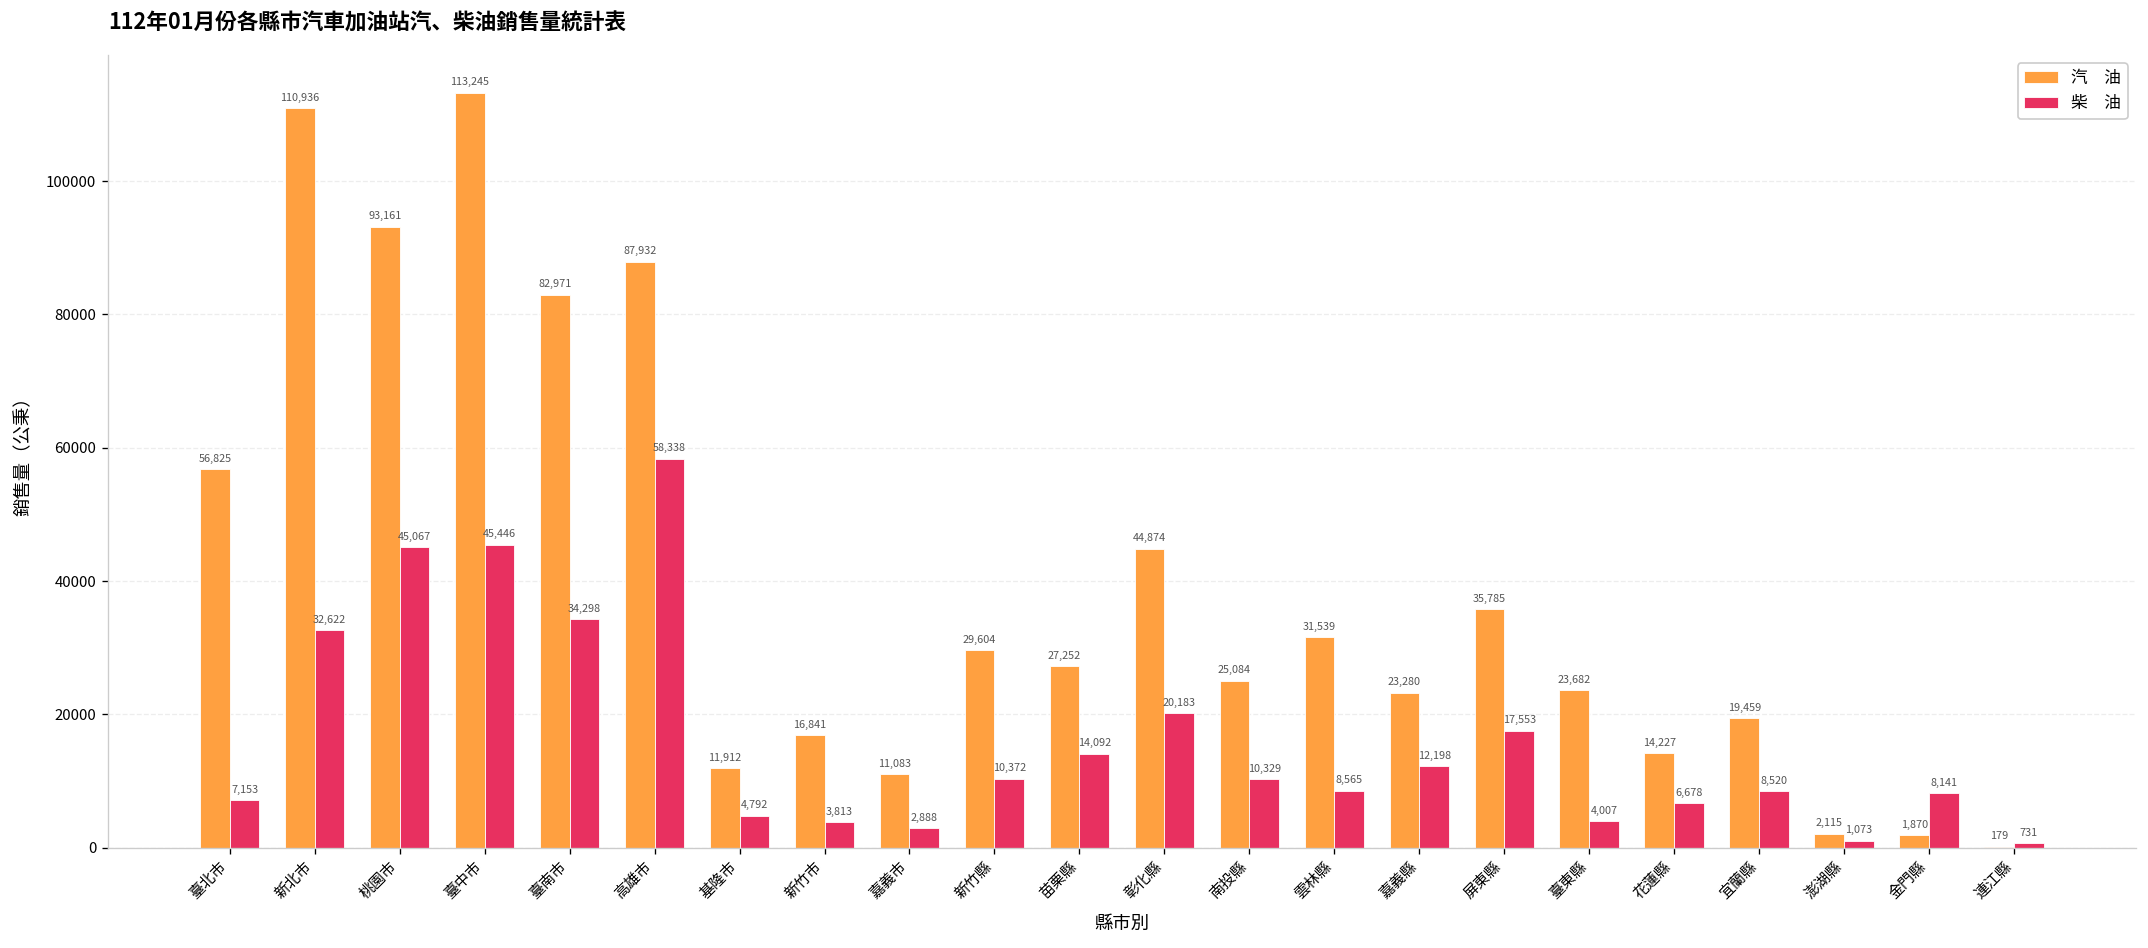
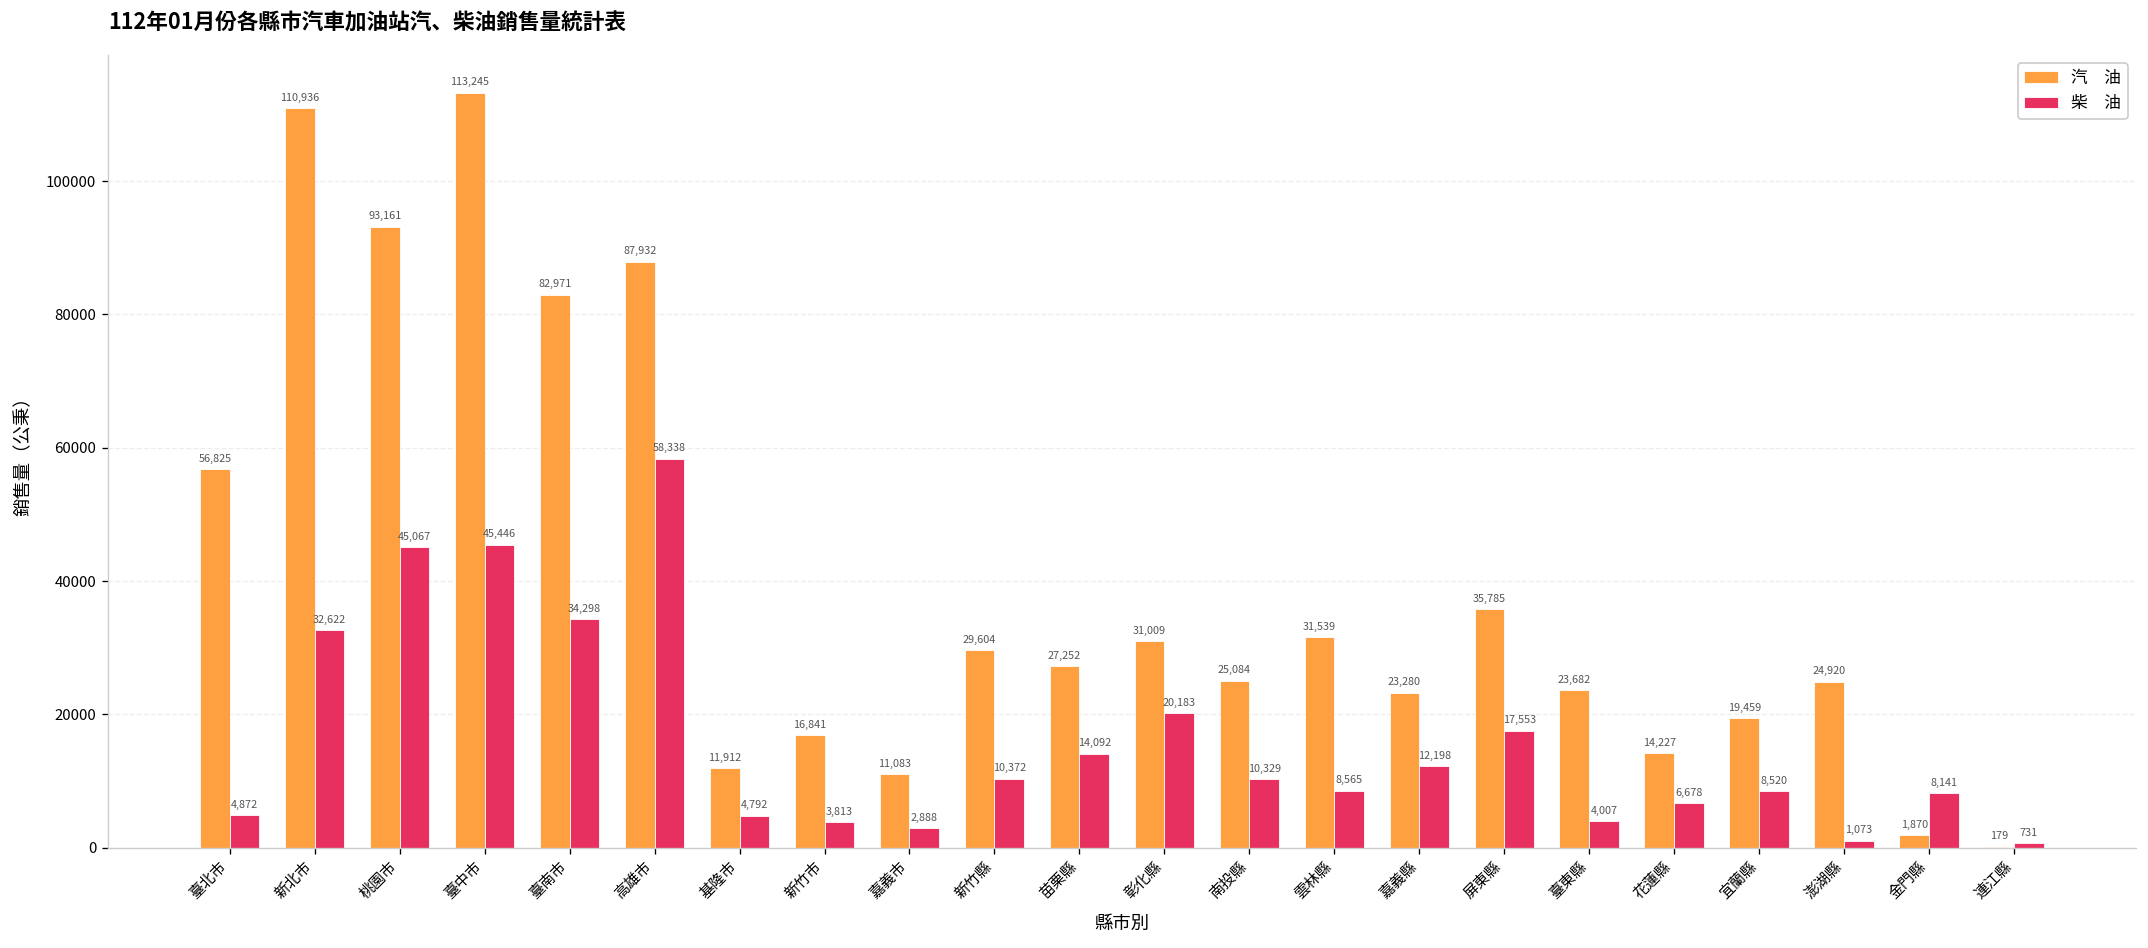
  {
    "汽 油": {
      "臺北市": "56,825",
      "新北市": "110,936",
      "桃園市": "93,161",
      "臺中市": "113,245",
      "臺南市": "82,971",
      "高雄市": "87,932",
      "基隆市": "11,912",
      "新竹市": "16,841",
      "嘉義市": "11,083",
      "新竹縣": "29,604",
      "苗栗縣": "27,252",
-     "彰化縣": "44,874",
+     "彰化縣": "31,009",
      "南投縣": "25,084",
      "雲林縣": "31,539",
      "嘉義縣": "23,280",
      "屏東縣": "35,785",
      "臺東縣": "23,682",
      "花蓮縣": "14,227",
      "宜蘭縣": "19,459",
-     "澎湖縣": "2,115",
+     "澎湖縣": "24,920",
      "金門縣": "1,870",
      "連江縣": "179"
    },
    "柴 油": {
-     "臺北市": "7,153",
+     "臺北市": "4,872",
      "新北市": "32,622",
      "桃園市": "45,067",
      "臺中市": "45,446",
      "臺南市": "34,298",
      "高雄市": "58,338",
      "基隆市": "4,792",
      "新竹市": "3,813",
      "嘉義市": "2,888",
      "新竹縣": "10,372",
      "苗栗縣": "14,092",
      "彰化縣": "20,183",
      "南投縣": "10,329",
      "雲林縣": "8,565",
      "嘉義縣": "12,198",
      "屏東縣": "17,553",
      "臺東縣": "4,007",
      "花蓮縣": "6,678",
      "宜蘭縣": "8,520",
      "澎湖縣": "1,073",
      "金門縣": "8,141",
      "連江縣": "731"
    }
  }
